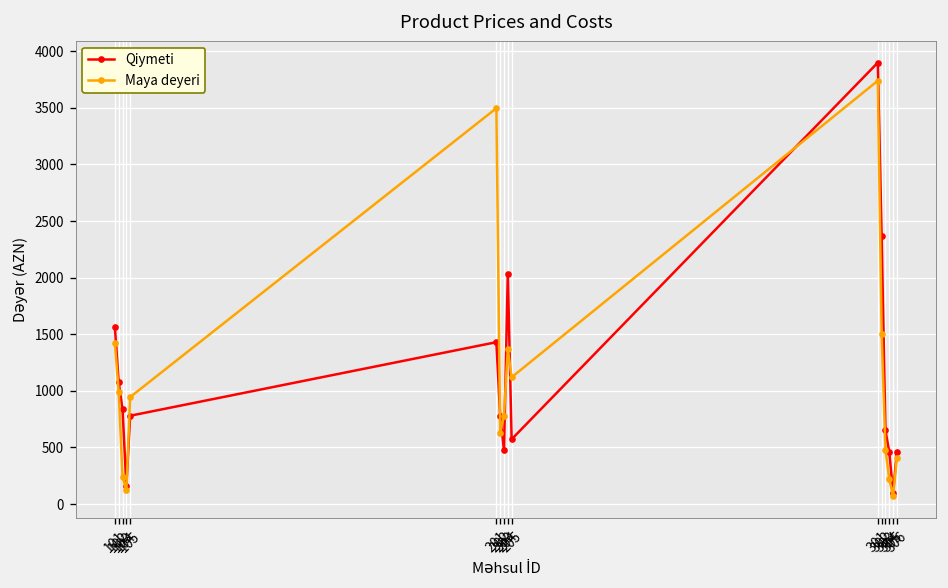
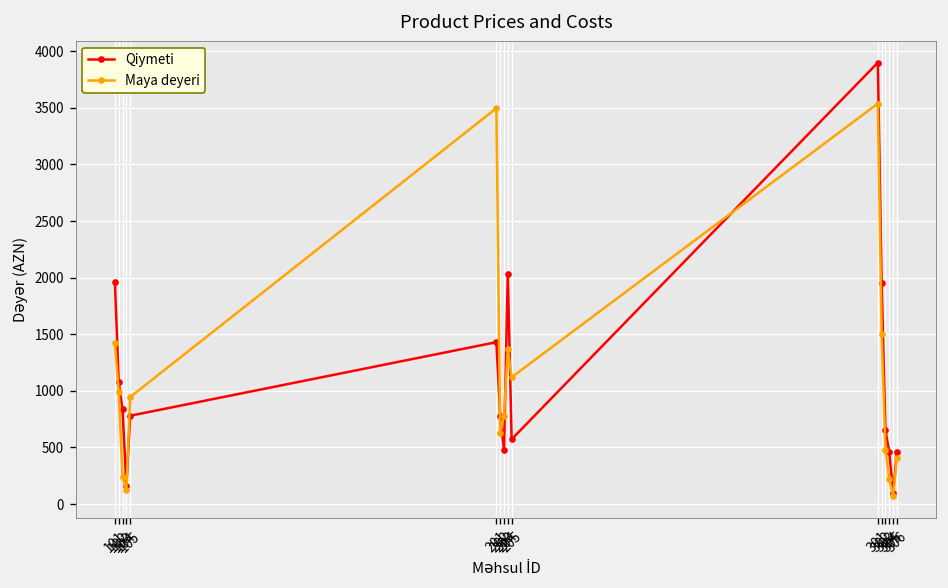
  {
    "Qiymeti": {
-     "101": 1600,
+     "101": 2000,
      "102": 1100,
      "103": 800,
      "104": 200,
      "105": 800,
      "201": 1400,
      "202": 800,
      "203": 500,
      "204": 2000,
      "205": 600,
      "301": 3900,
-     "302": 2400,
+     "302": 2000,
      "303": 700,
      "304": 500,
      "305": 100,
      "306": 500
    },
    "Maya deyeri": {
      "101": 1400,
      "102": 1000,
      "103": 200,
      "104": 100,
      "105": 900,
      "201": 3500,
      "202": 600,
      "203": 800,
      "204": 1400,
      "205": 1100,
-     "301": 3700,
+     "301": 3500,
      "302": 1500,
      "303": 500,
      "304": 200,
      "305": 100,
      "306": 400
    }
  }
